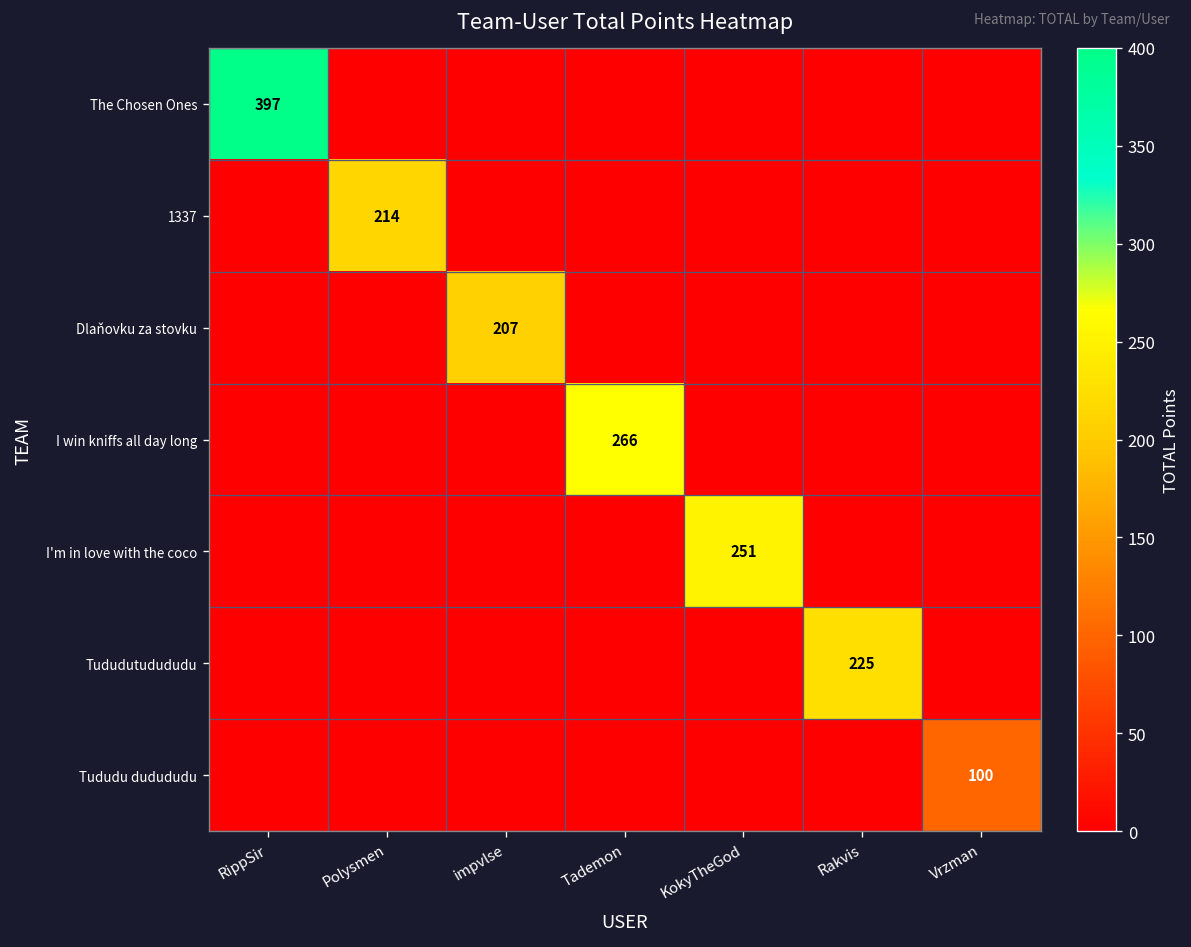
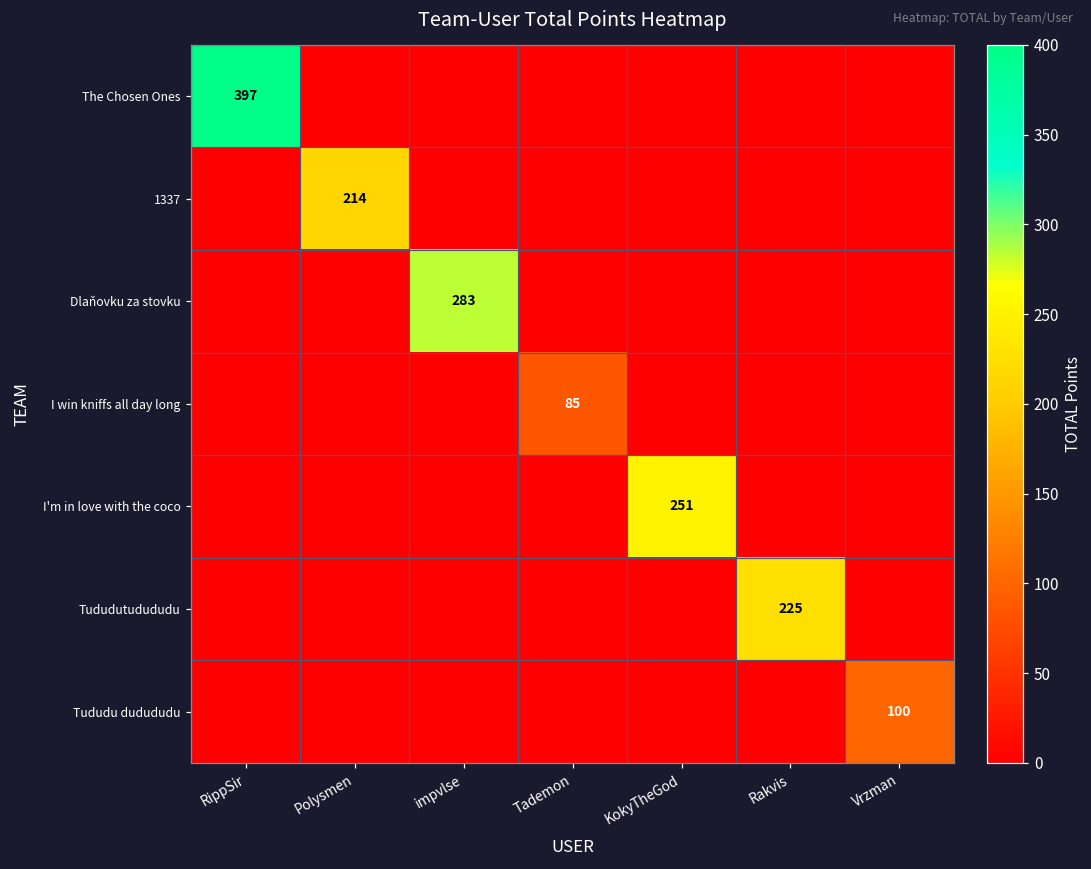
  {
    "The Chosen Ones": {
      "RippSir": 397
    },
    "1337": {
      "Polysmen": 214
    },
    "Dlaňovku za stovku": {
-     "impvlse": 207
+     "impvlse": 283
    },
    "I win kniffs all day long": {
-     "Tademon": 266
+     "Tademon": 85
    },
    "I'm in love with the coco": {
      "KokyTheGod": 251
    },
    "Tududutudududu": {
      "Rakvis": 225
    },
    "Tududu dudududu": {
      "Vrzman": 100
    }
  }
